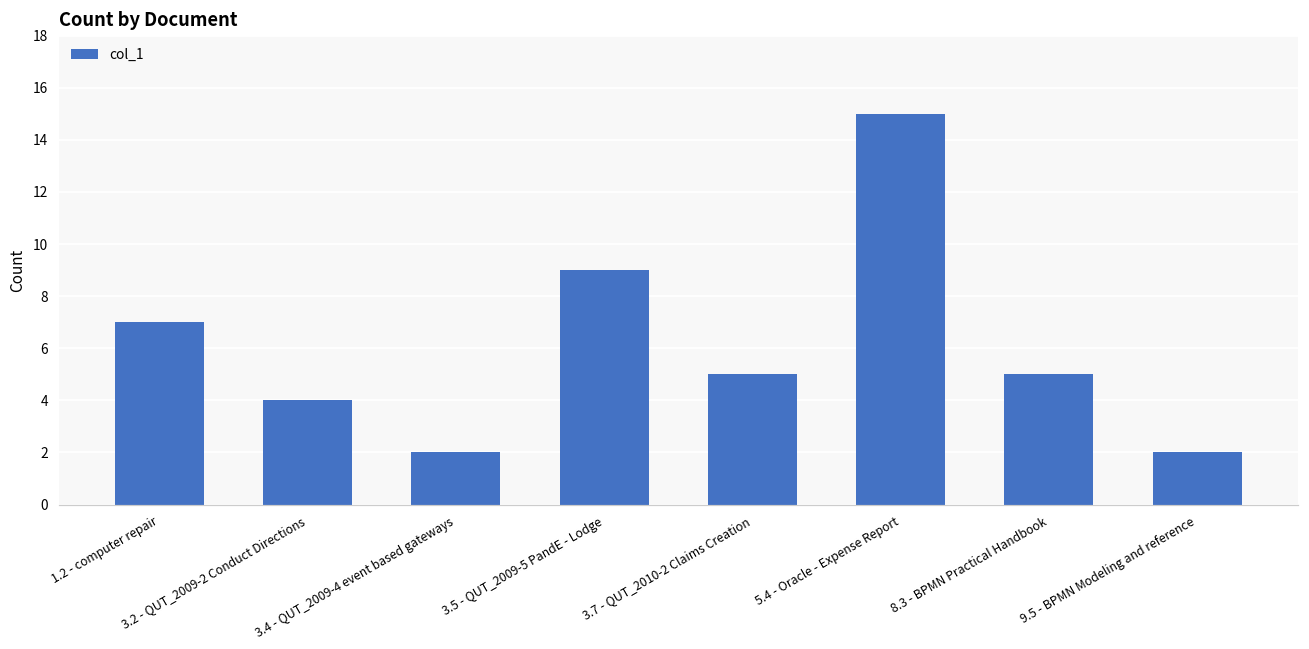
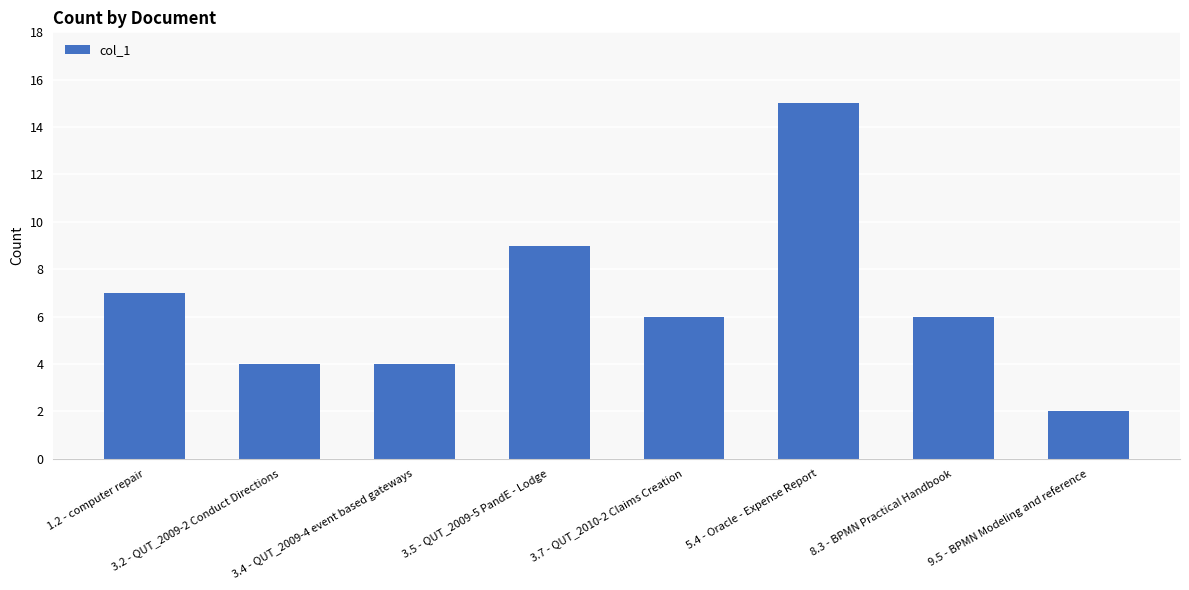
  {
    "1.2 - computer repair": 7,
    "3.2 - QUT_2009-2 Conduct Directions": 4,
-   "3.4 - QUT_2009-4 event based gateways": 2,
+   "3.4 - QUT_2009-4 event based gateways": 4,
    "3.5 - QUT_2009-5 PandE - Lodge": 9,
-   "3.7 - QUT_2010-2 Claims Creation": 5,
+   "3.7 - QUT_2010-2 Claims Creation": 6,
    "5.4 - Oracle - Expense Report": 15,
-   "8.3 - BPMN Practical Handbook": 5,
+   "8.3 - BPMN Practical Handbook": 6,
    "9.5 - BPMN Modeling and reference": 2
  }
